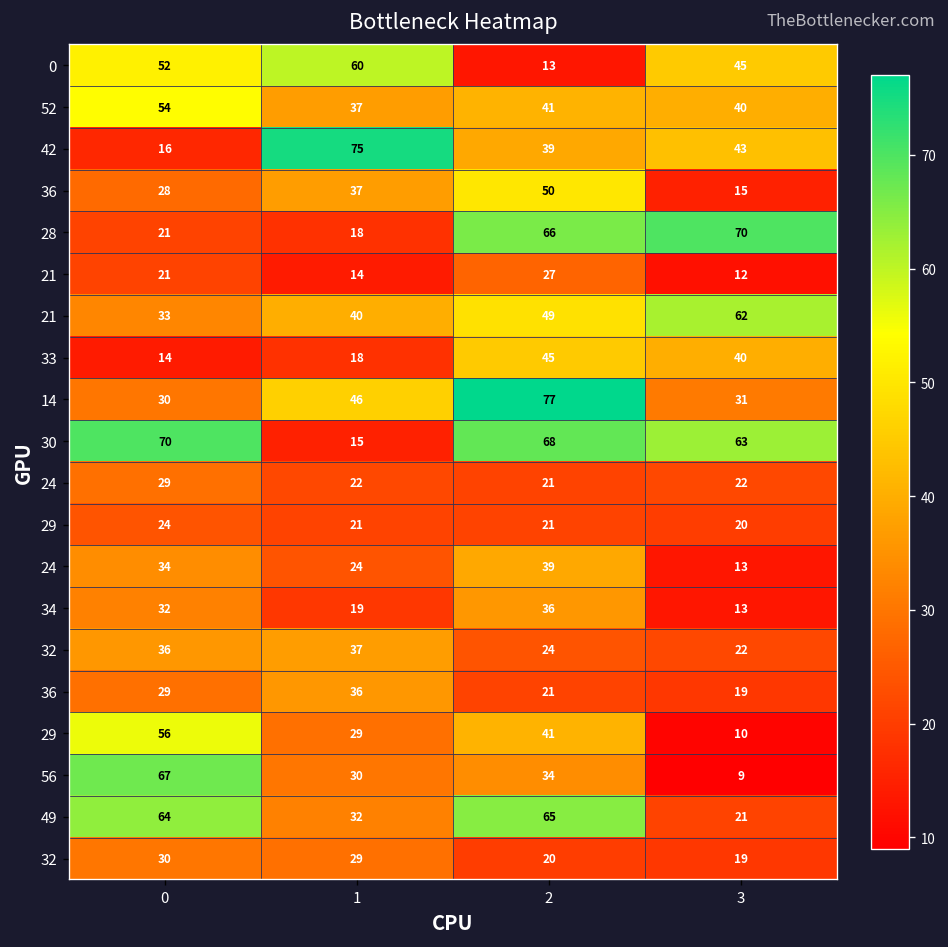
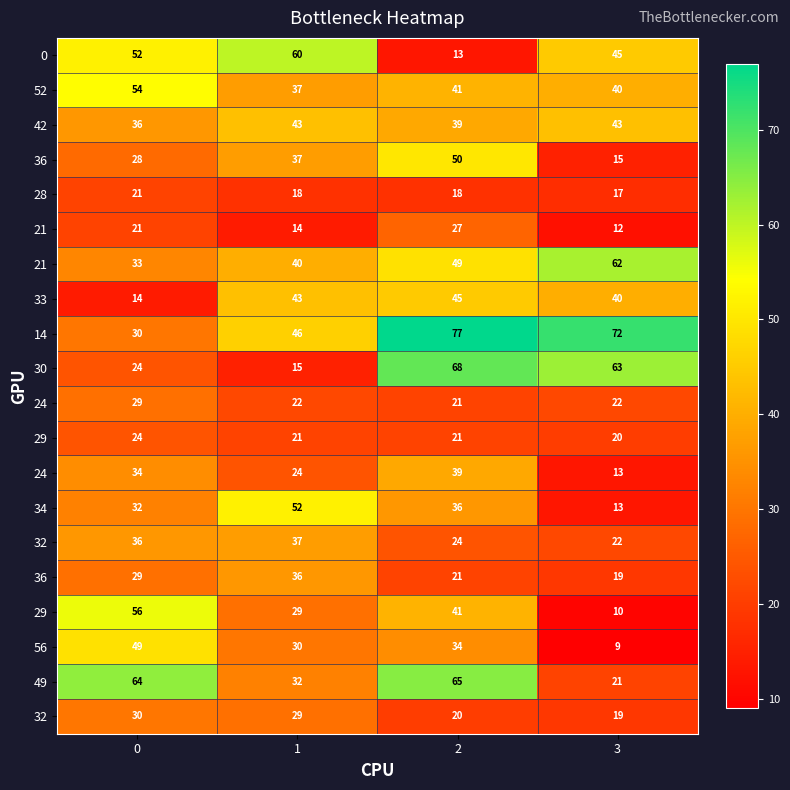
  {
    "0": {
      "0": 52,
      "1": 60,
      "2": 13,
      "3": 45
    },
    "52": {
      "0": 54,
      "1": 37,
      "2": 41,
      "3": 40
    },
    "42": {
-     "0": 16,
-     "1": 75,
+     "0": 36,
+     "1": 43,
      "2": 39,
      "3": 43
    },
    "28": {
      "0": 21,
      "1": 18,
-     "2": 66,
-     "3": 70
+     "2": 18,
+     "3": 17
    },
    "33": {
      "0": 14,
-     "1": 18,
+     "1": 43,
      "2": 45,
      "3": 40
    },
    "14": {
      "0": 30,
      "1": 46,
      "2": 77,
-     "3": 31
+     "3": 72
    },
    "30": {
-     "0": 70,
+     "0": 24,
      "1": 15,
      "2": 68,
      "3": 63
    },
    "34": {
      "0": 32,
-     "1": 19,
+     "1": 52,
      "2": 36,
      "3": 13
    },
    "56": {
-     "0": 67,
+     "0": 49,
      "1": 30,
      "2": 34,
      "3": 9
    },
    "49": {
      "0": 64,
      "1": 32,
      "2": 65,
      "3": 21
    }
  }
